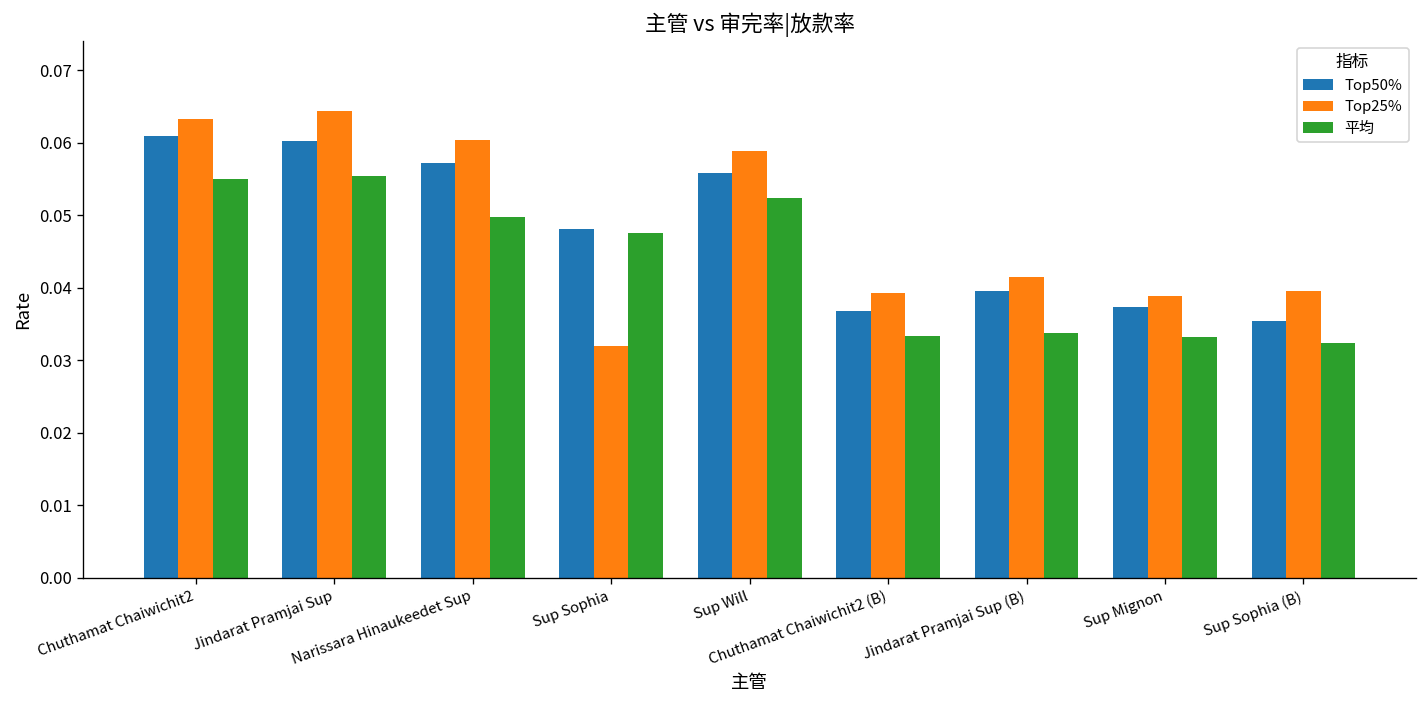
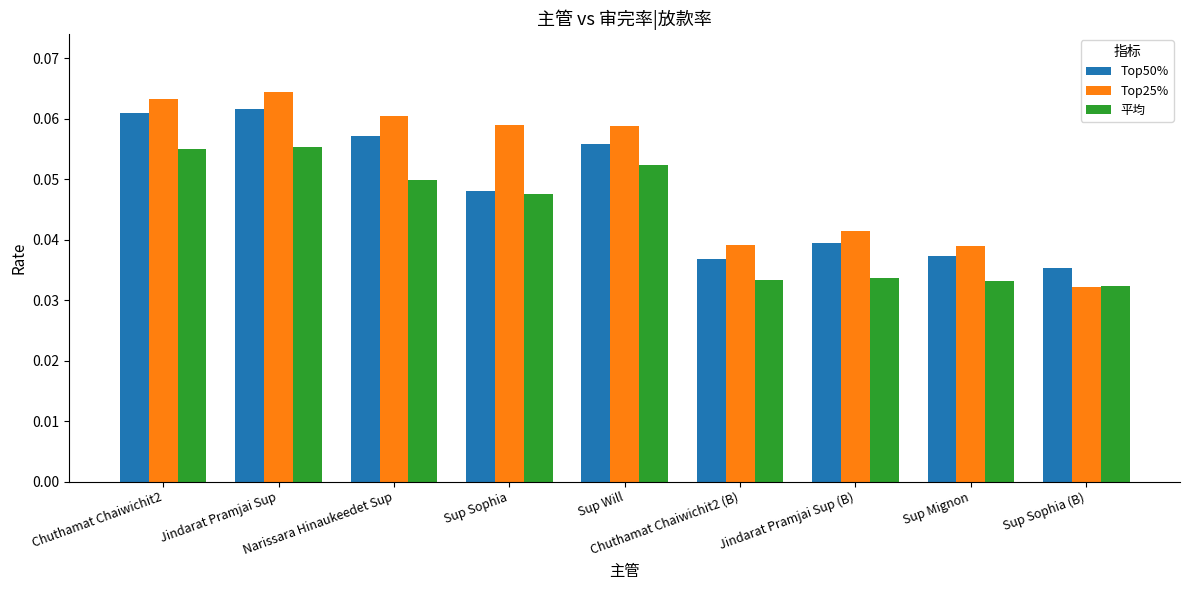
  {
    "Top50%": {
      "Chuthamat Chaiwichit2": 0.061,
-     "Jindarat Pramjai Sup": 0.060,
+     "Jindarat Pramjai Sup": 0.062,
      "Narissara Hinaukeedet Sup": 0.057,
      "Sup Sophia": 0.048,
      "Sup Will": 0.056,
      "Chuthamat Chaiwichit2 (B)": 0.037,
      "Jindarat Pramjai Sup (B)": 0.040,
      "Sup Mignon": 0.037,
      "Sup Sophia (B)": 0.035
    },
    "Top25%": {
      "Chuthamat Chaiwichit2": 0.063,
      "Jindarat Pramjai Sup": 0.064,
      "Narissara Hinaukeedet Sup": 0.060,
-     "Sup Sophia": 0.032,
+     "Sup Sophia": 0.059,
      "Sup Will": 0.059,
      "Chuthamat Chaiwichit2 (B)": 0.039,
      "Jindarat Pramjai Sup (B)": 0.042,
      "Sup Mignon": 0.039,
-     "Sup Sophia (B)": 0.040
+     "Sup Sophia (B)": 0.032
    },
    "平均": {
      "Chuthamat Chaiwichit2": 0.055,
      "Jindarat Pramjai Sup": 0.055,
      "Narissara Hinaukeedet Sup": 0.050,
      "Sup Sophia": 0.048,
      "Sup Will": 0.052,
      "Chuthamat Chaiwichit2 (B)": 0.033,
      "Jindarat Pramjai Sup (B)": 0.034,
      "Sup Mignon": 0.033,
      "Sup Sophia (B)": 0.032
    }
  }
